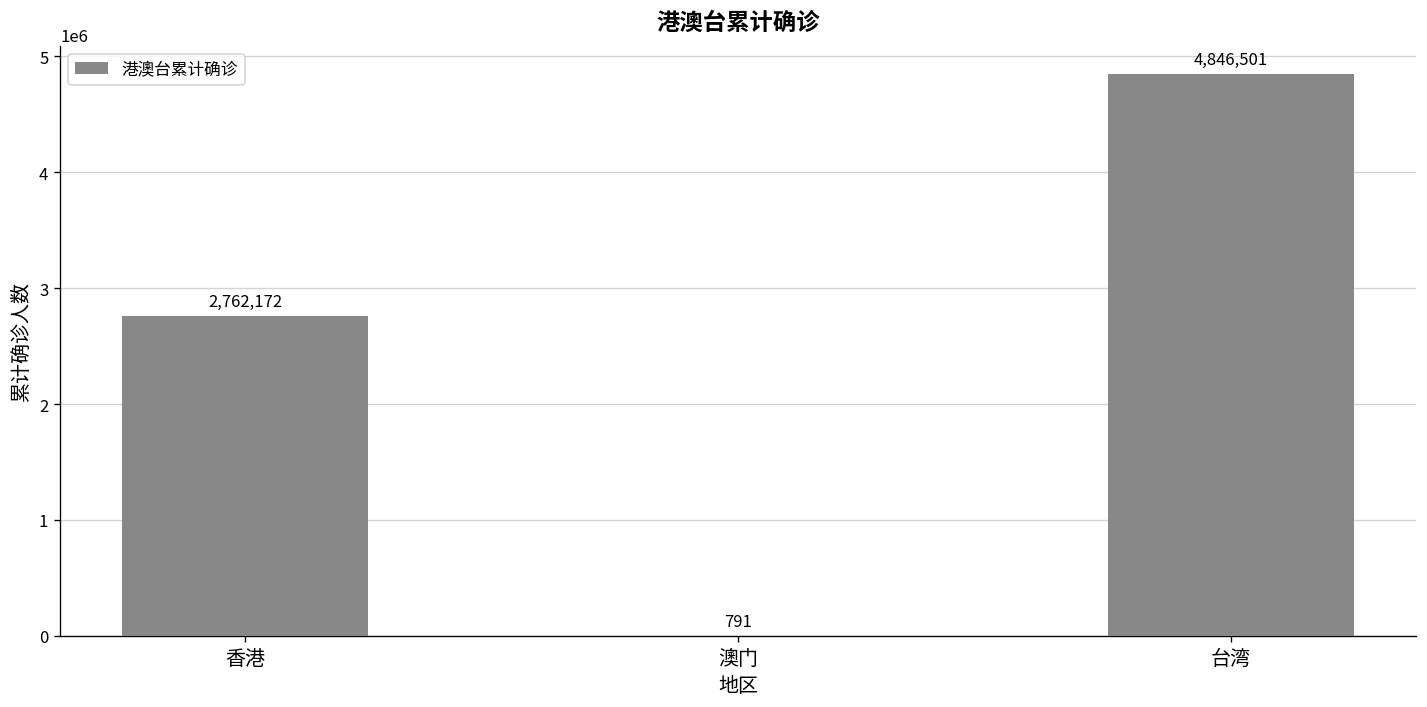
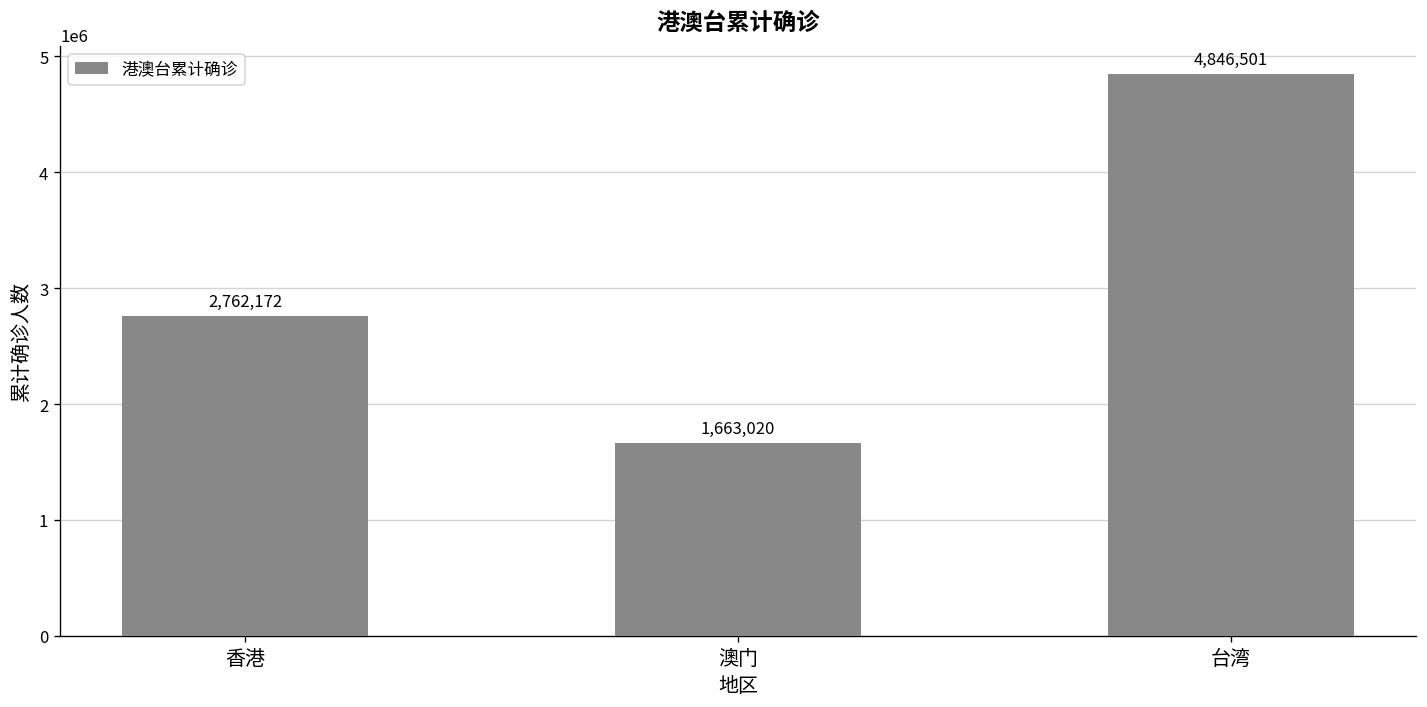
  {
    "香港": "2,762,172",
-   "澳门": "791",
+   "澳门": "1,663,020",
    "台湾": "4,846,501"
  }
